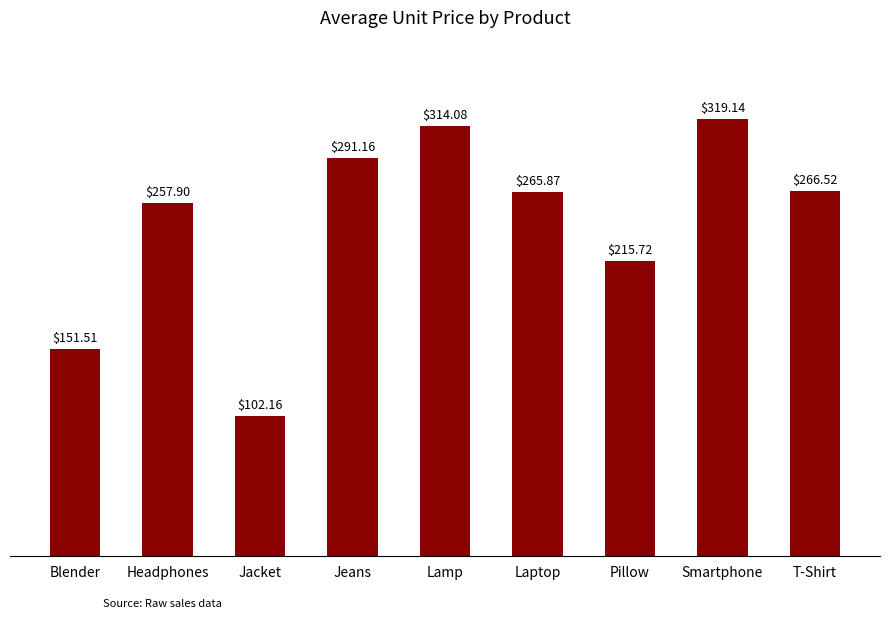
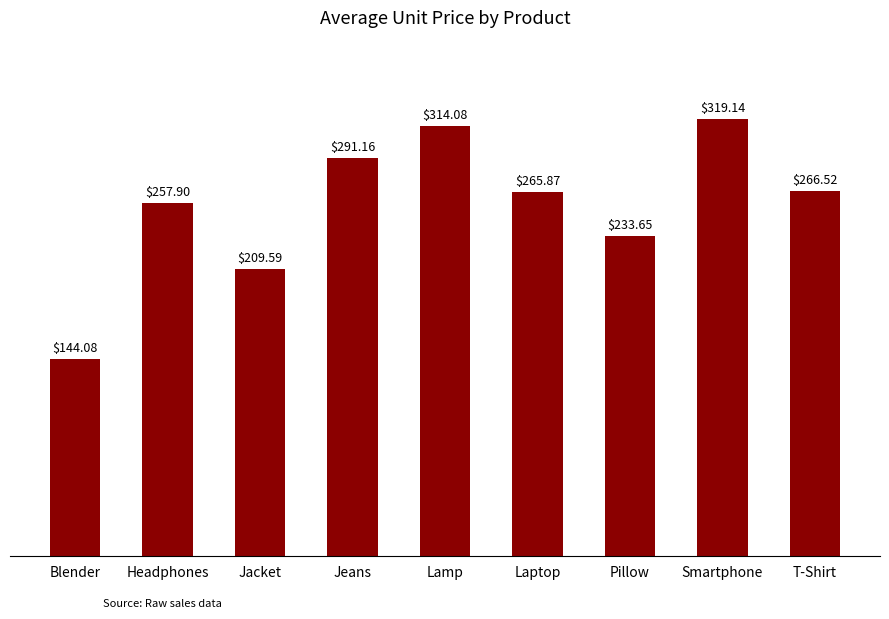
  {
-   "Blender": "$151.51",
+   "Blender": "$144.08",
    "Headphones": "$257.90",
-   "Jacket": "$102.16",
+   "Jacket": "$209.59",
    "Jeans": "$291.16",
    "Lamp": "$314.08",
    "Laptop": "$265.87",
-   "Pillow": "$215.72",
+   "Pillow": "$233.65",
    "Smartphone": "$319.14",
    "T-Shirt": "$266.52"
  }
